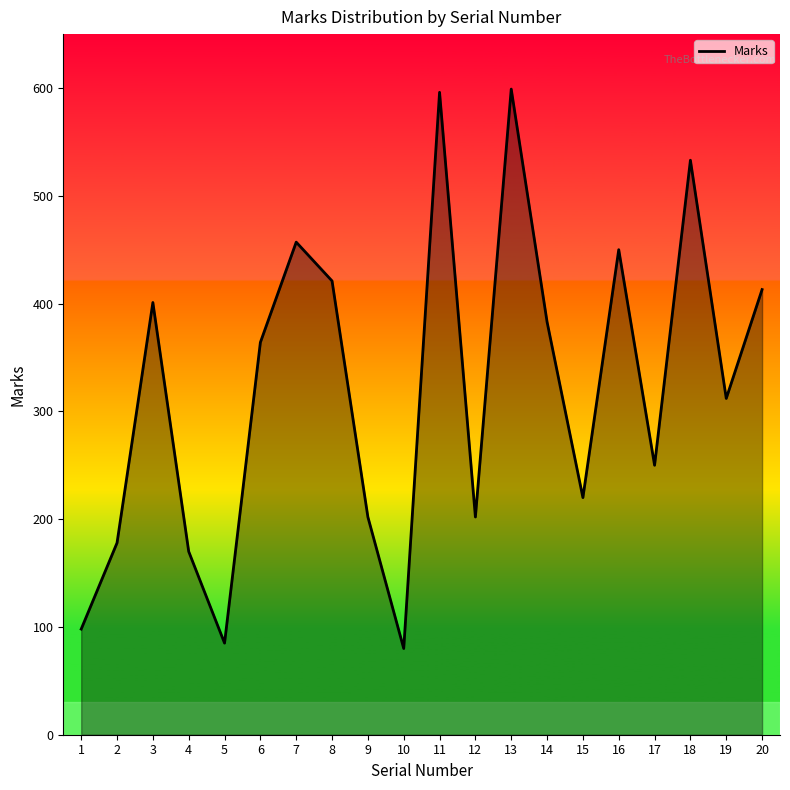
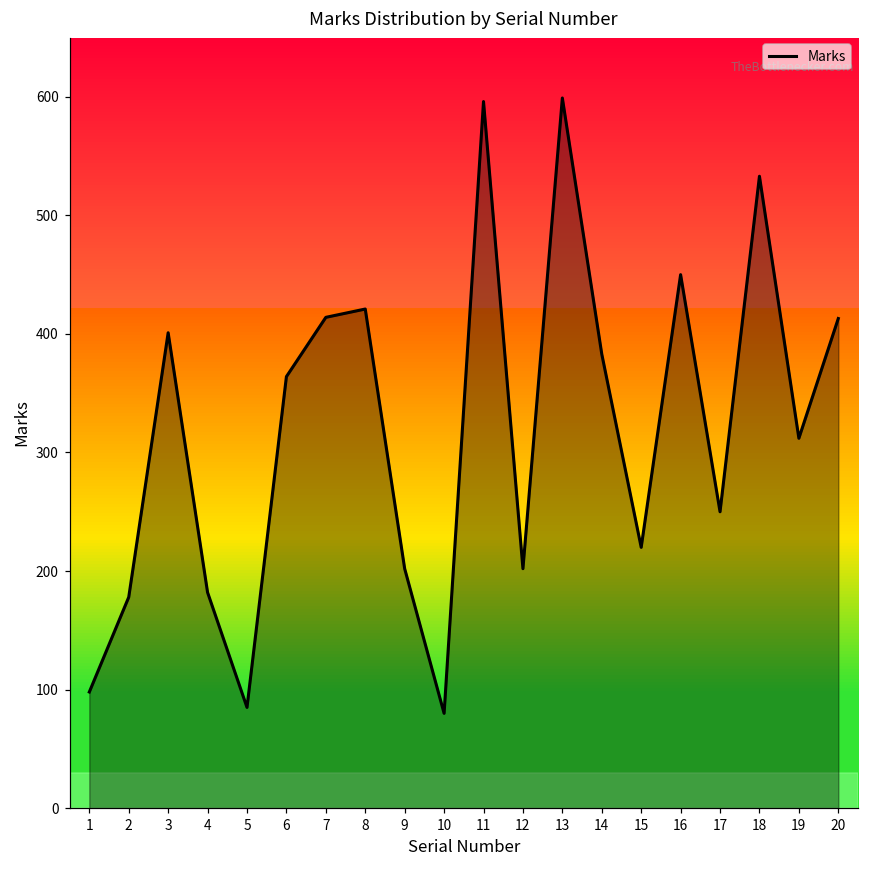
  {
    "1": 98,
    "2": 178,
    "3": 401,
-   "4": 170,
+   "4": 182,
    "5": 85,
    "6": 364,
-   "7": 457,
+   "7": 414,
    "8": 421,
    "9": 202,
    "10": 80,
    "11": 596,
    "12": 202,
    "13": 599,
    "14": 383,
    "15": 220,
    "16": 450,
    "17": 250,
    "18": 533,
    "19": 312,
    "20": 413
  }
